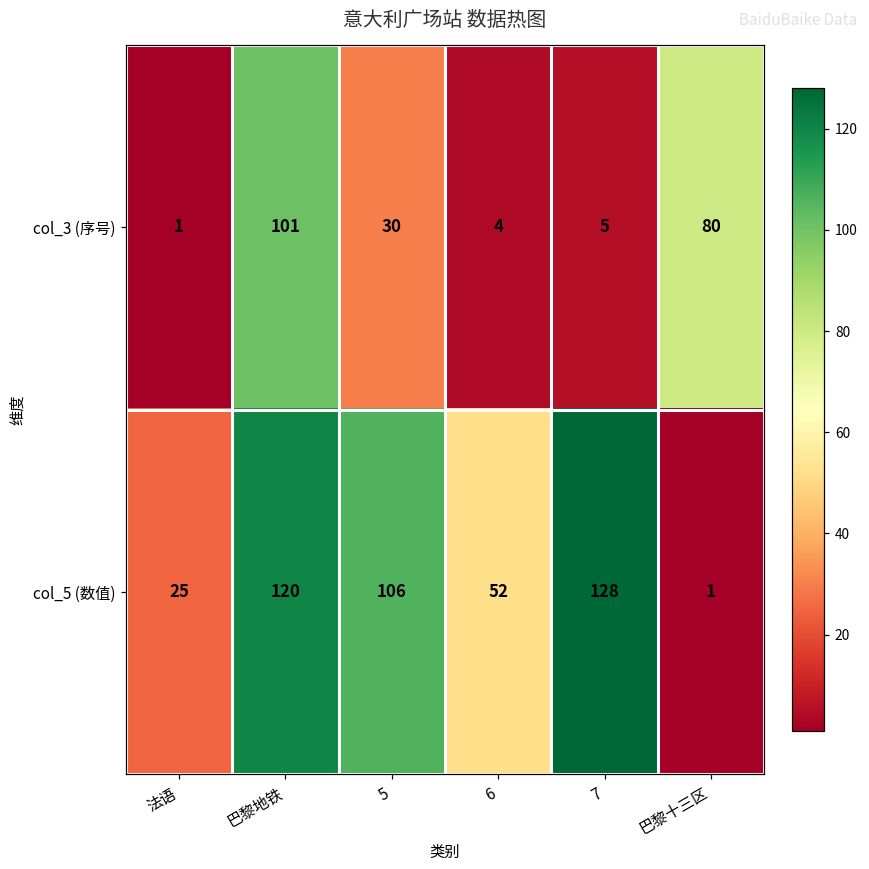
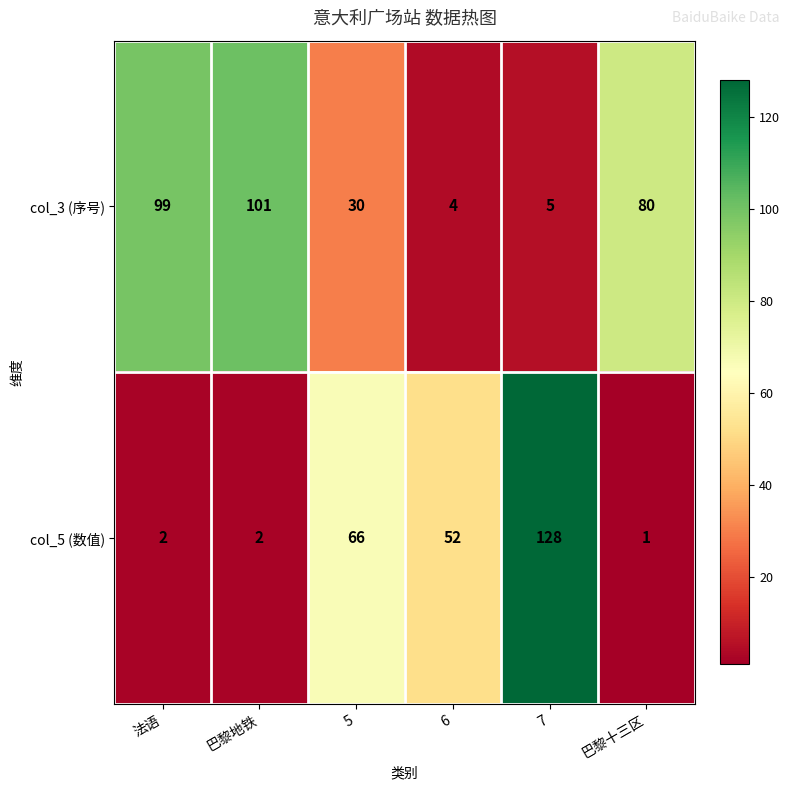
  {
    "col_3 (序号)": {
-     "法语": 1,
+     "法语": 99,
      "巴黎地铁": 101,
      "5": 30,
      "6": 4,
      "7": 5,
      "巴黎十三区": 80
    },
    "col_5 (数值)": {
-     "法语": 25,
-     "巴黎地铁": 120,
-     "5": 106,
+     "法语": 2,
+     "巴黎地铁": 2,
+     "5": 66,
      "6": 52,
      "7": 128,
      "巴黎十三区": 1
    }
  }
